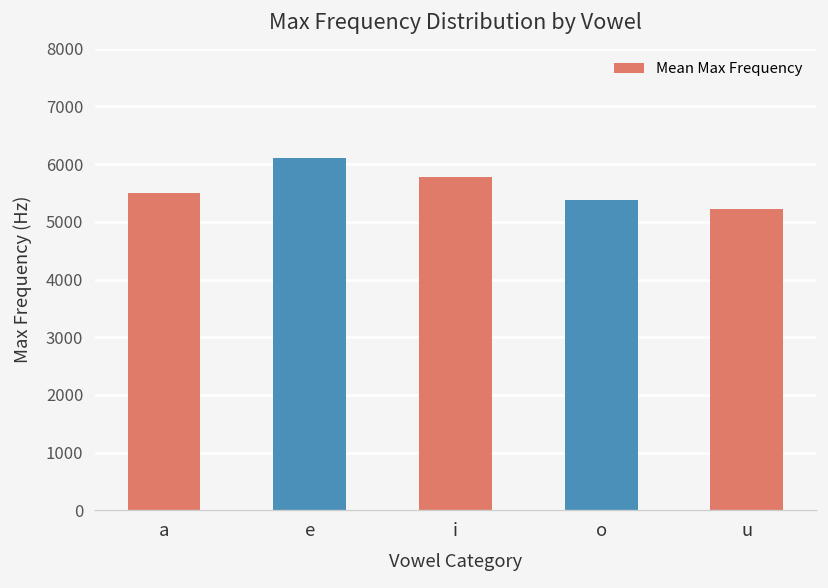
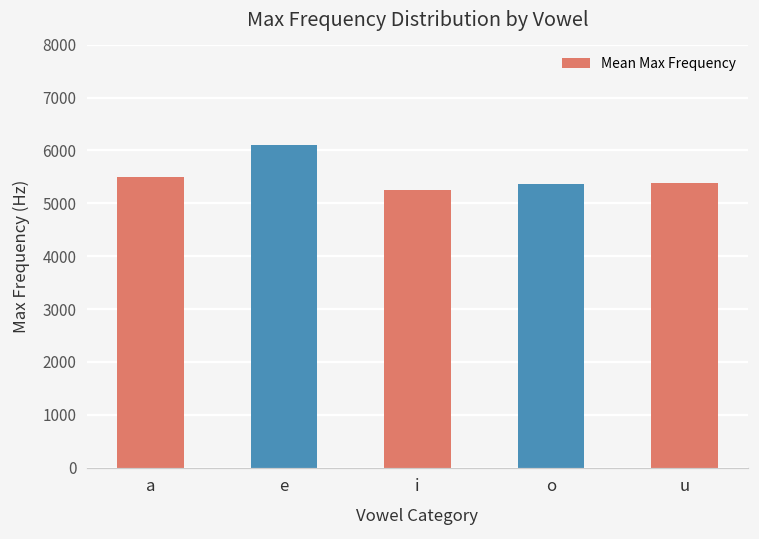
  {
    "a": 5500,
    "e": 6100,
-   "i": 5800,
+   "i": 5300,
    "o": 5400,
-   "u": 5200
+   "u": 5400
  }
